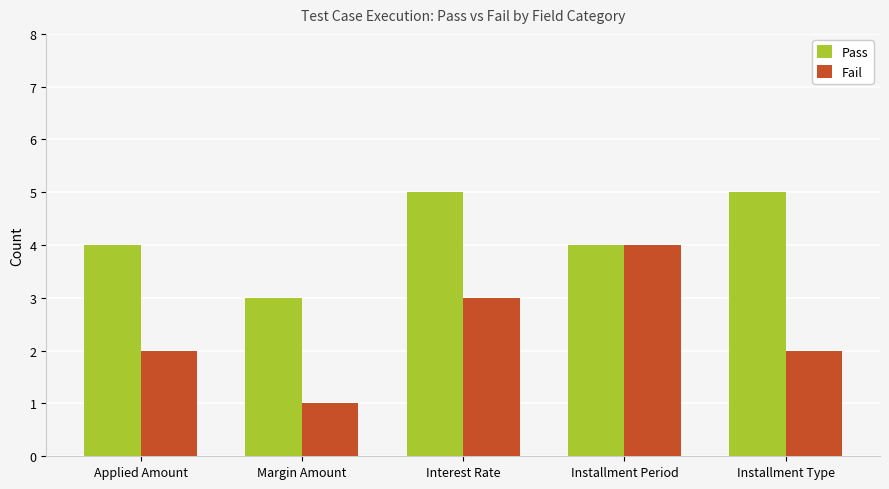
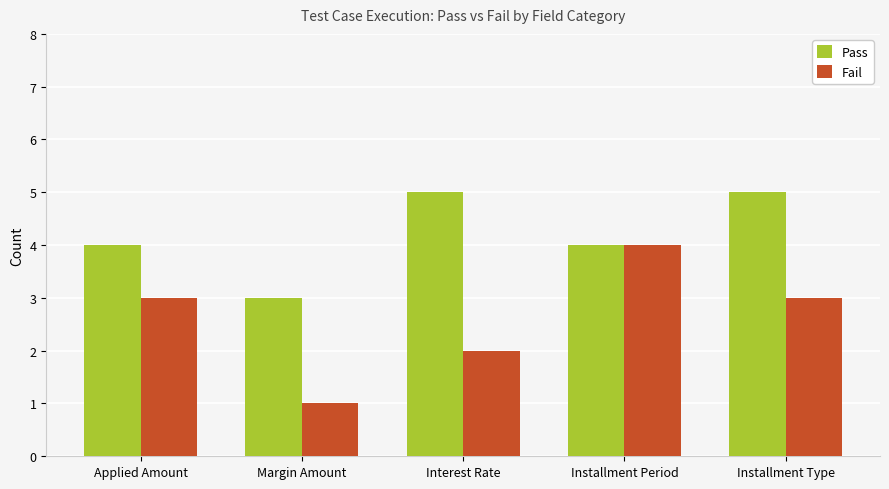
  {
    "Pass": {
      "Applied Amount": 4,
      "Margin Amount": 3,
      "Interest Rate": 5,
      "Installment Period": 4,
      "Installment Type": 5
    },
    "Fail": {
-     "Applied Amount": 2,
+     "Applied Amount": 3,
      "Margin Amount": 1,
-     "Interest Rate": 3,
+     "Interest Rate": 2,
      "Installment Period": 4,
-     "Installment Type": 2
+     "Installment Type": 3
    }
  }
